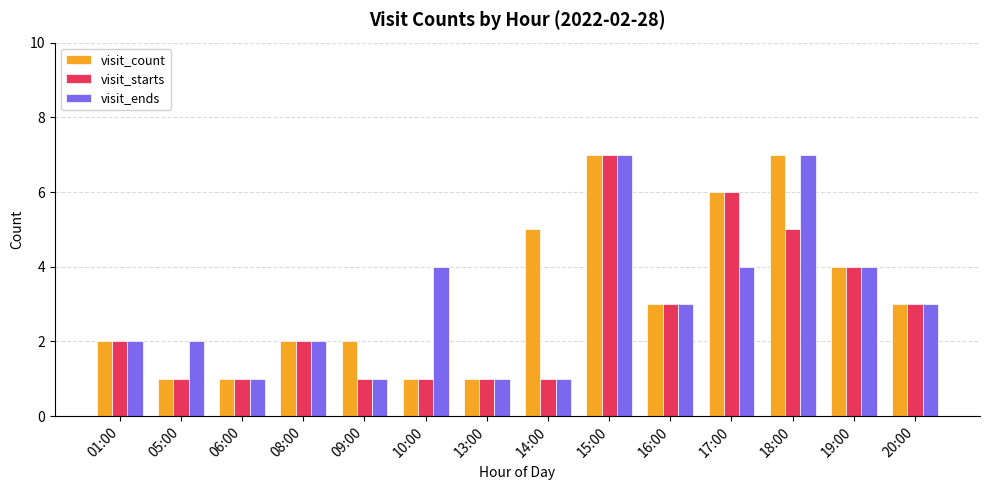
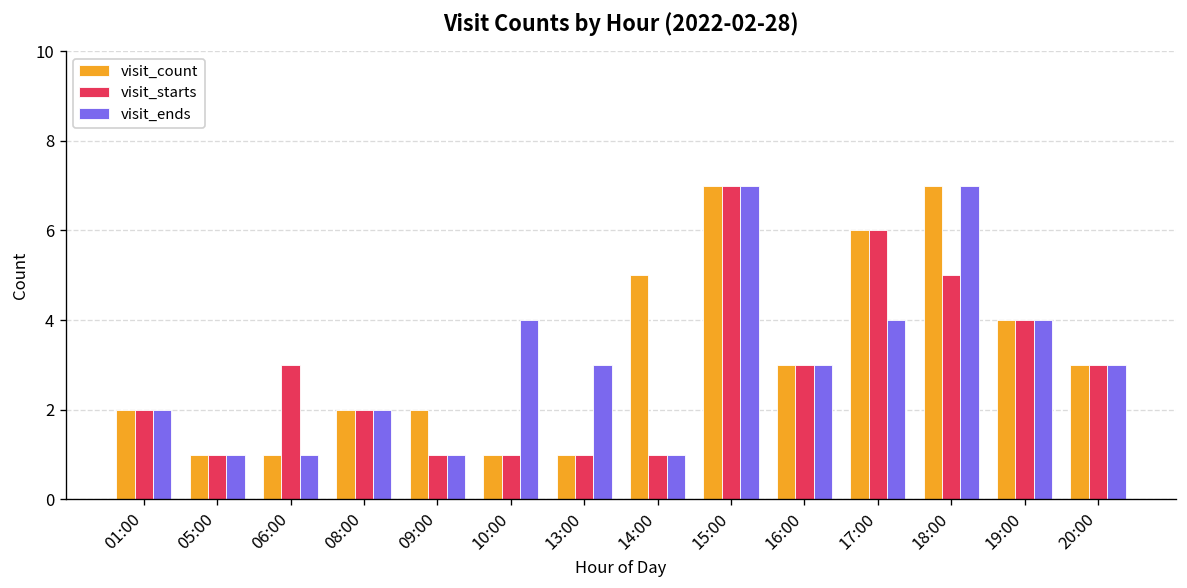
  {
    "visit_count": {
      "01:00": 2,
      "05:00": 1,
      "06:00": 1,
      "08:00": 2,
      "09:00": 2,
      "10:00": 1,
      "13:00": 1,
      "14:00": 5,
      "15:00": 7,
      "16:00": 3,
      "17:00": 6,
      "18:00": 7,
      "19:00": 4,
      "20:00": 3
    },
    "visit_starts": {
      "01:00": 2,
      "05:00": 1,
-     "06:00": 1,
+     "06:00": 3,
      "08:00": 2,
      "09:00": 1,
      "10:00": 1,
      "13:00": 1,
      "14:00": 1,
      "15:00": 7,
      "16:00": 3,
      "17:00": 6,
      "18:00": 5,
      "19:00": 4,
      "20:00": 3
    },
    "visit_ends": {
      "01:00": 2,
-     "05:00": 2,
+     "05:00": 1,
      "06:00": 1,
      "08:00": 2,
      "09:00": 1,
      "10:00": 4,
-     "13:00": 1,
+     "13:00": 3,
      "14:00": 1,
      "15:00": 7,
      "16:00": 3,
      "17:00": 4,
      "18:00": 7,
      "19:00": 4,
      "20:00": 3
    }
  }
